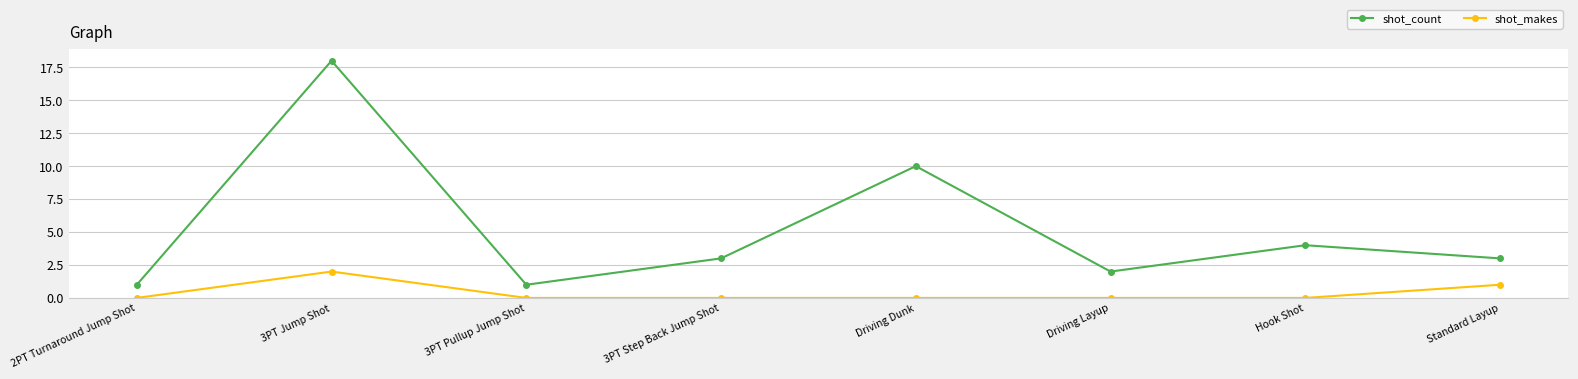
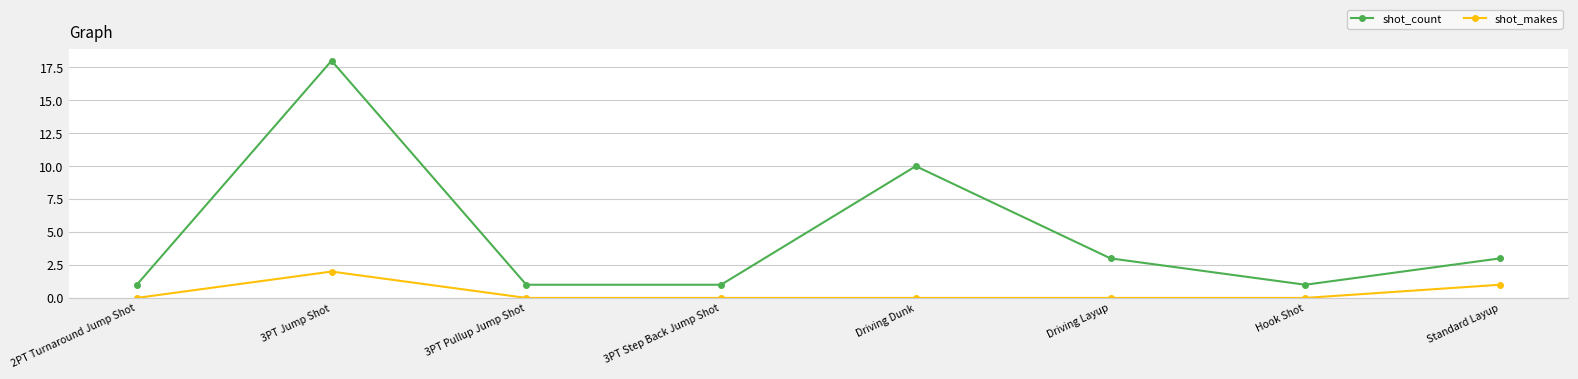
  {
    "shot_count": {
      "2PT Turnaround Jump Shot": 1,
      "3PT Jump Shot": 18,
      "3PT Pullup Jump Shot": 1,
-     "3PT Step Back Jump Shot": 3,
+     "3PT Step Back Jump Shot": 1,
      "Driving Dunk": 10,
-     "Driving Layup": 2,
-     "Hook Shot": 4,
+     "Driving Layup": 3,
+     "Hook Shot": 1,
      "Standard Layup": 3
    },
    "shot_makes": {
      "2PT Turnaround Jump Shot": 0,
      "3PT Jump Shot": 2,
      "3PT Pullup Jump Shot": 0,
      "3PT Step Back Jump Shot": 0,
      "Driving Dunk": 0,
      "Driving Layup": 0,
      "Hook Shot": 0,
      "Standard Layup": 1
    }
  }
